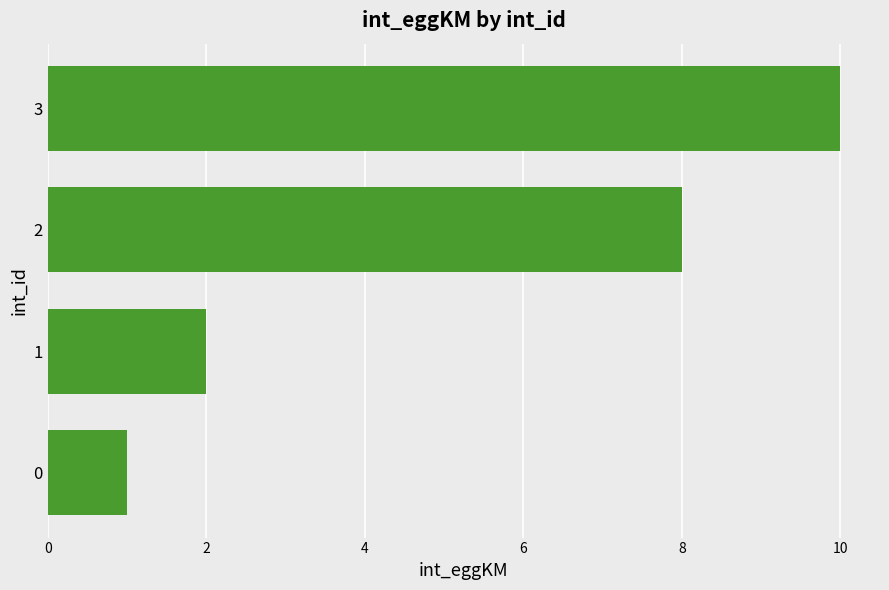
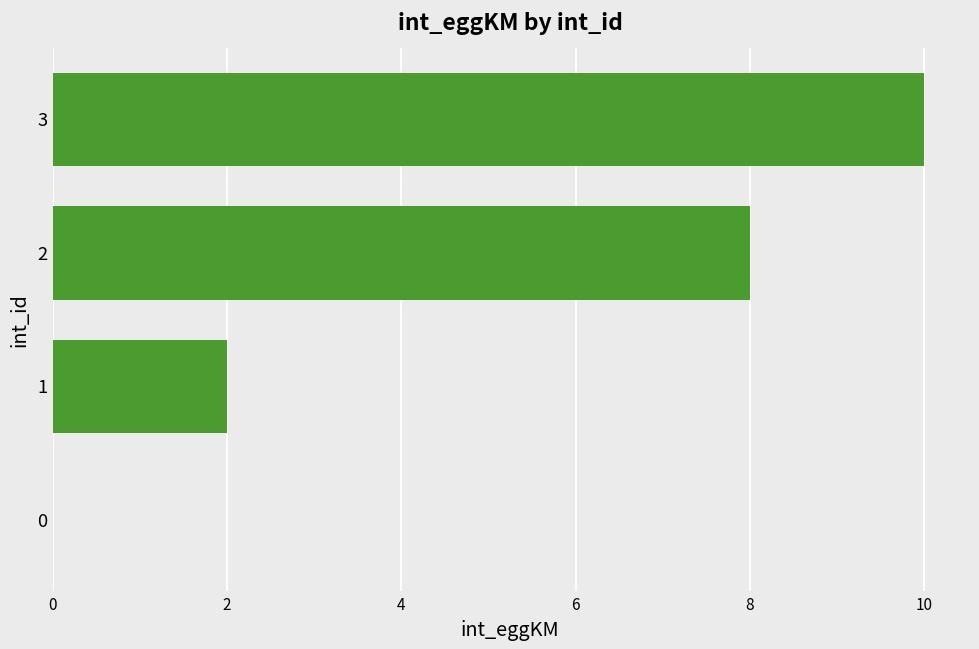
  {
    "3": 10,
    "2": 8,
    "1": 2,
-   "0": 1
+   "0": 0
  }
